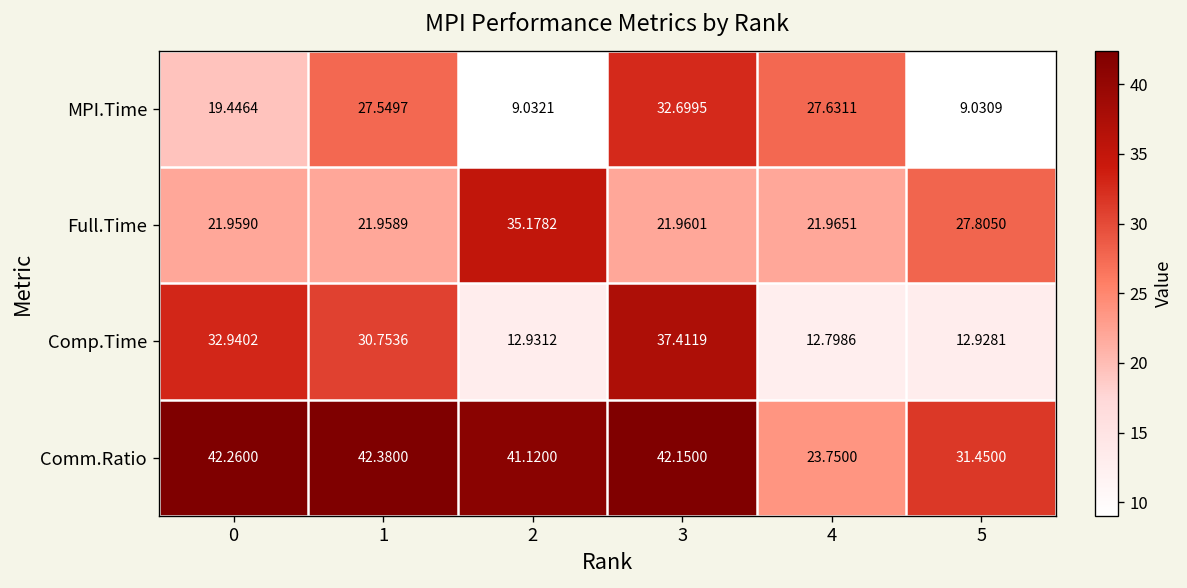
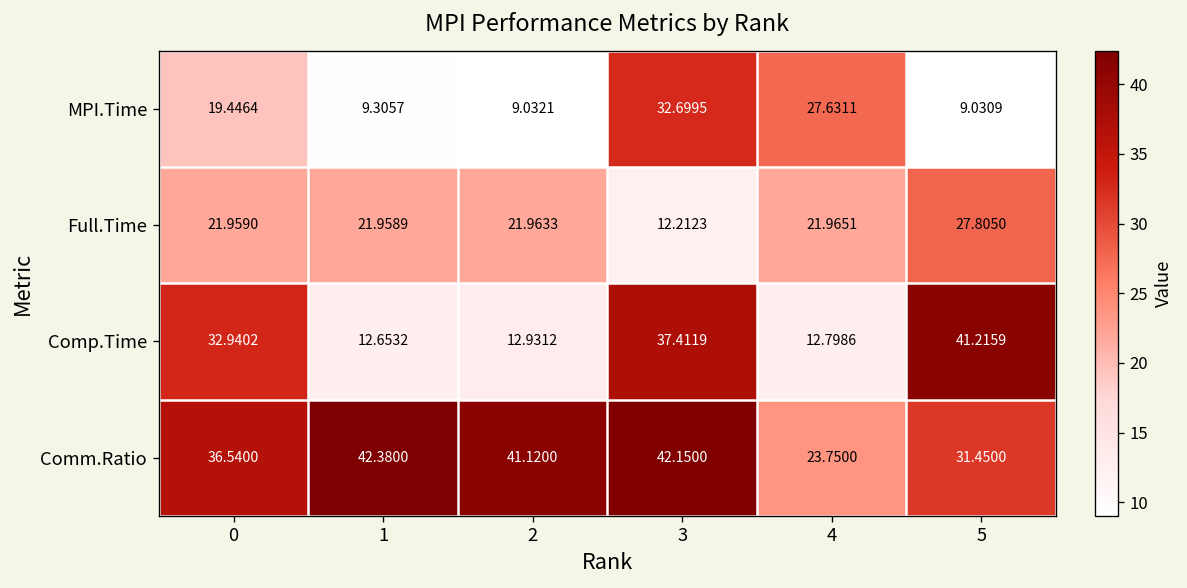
  {
    "MPI.Time": {
      "0": 19.4464,
-     "1": 27.5497,
+     "1": 9.3057,
      "2": 9.0321,
      "3": 32.6995,
      "4": 27.6311,
      "5": 9.0309
    },
    "Full.Time": {
      "0": 21.9590,
      "1": 21.9589,
-     "2": 35.1782,
-     "3": 21.9601,
+     "2": 21.9633,
+     "3": 12.2123,
      "4": 21.9651,
      "5": 27.8050
    },
    "Comp.Time": {
      "0": 32.9402,
-     "1": 30.7536,
+     "1": 12.6532,
      "2": 12.9312,
      "3": 37.4119,
      "4": 12.7986,
-     "5": 12.9281
+     "5": 41.2159
    },
    "Comm.Ratio": {
-     "0": 42.2600,
+     "0": 36.5400,
      "1": 42.3800,
      "2": 41.1200,
      "3": 42.1500,
      "4": 23.7500,
      "5": 31.4500
    }
  }
